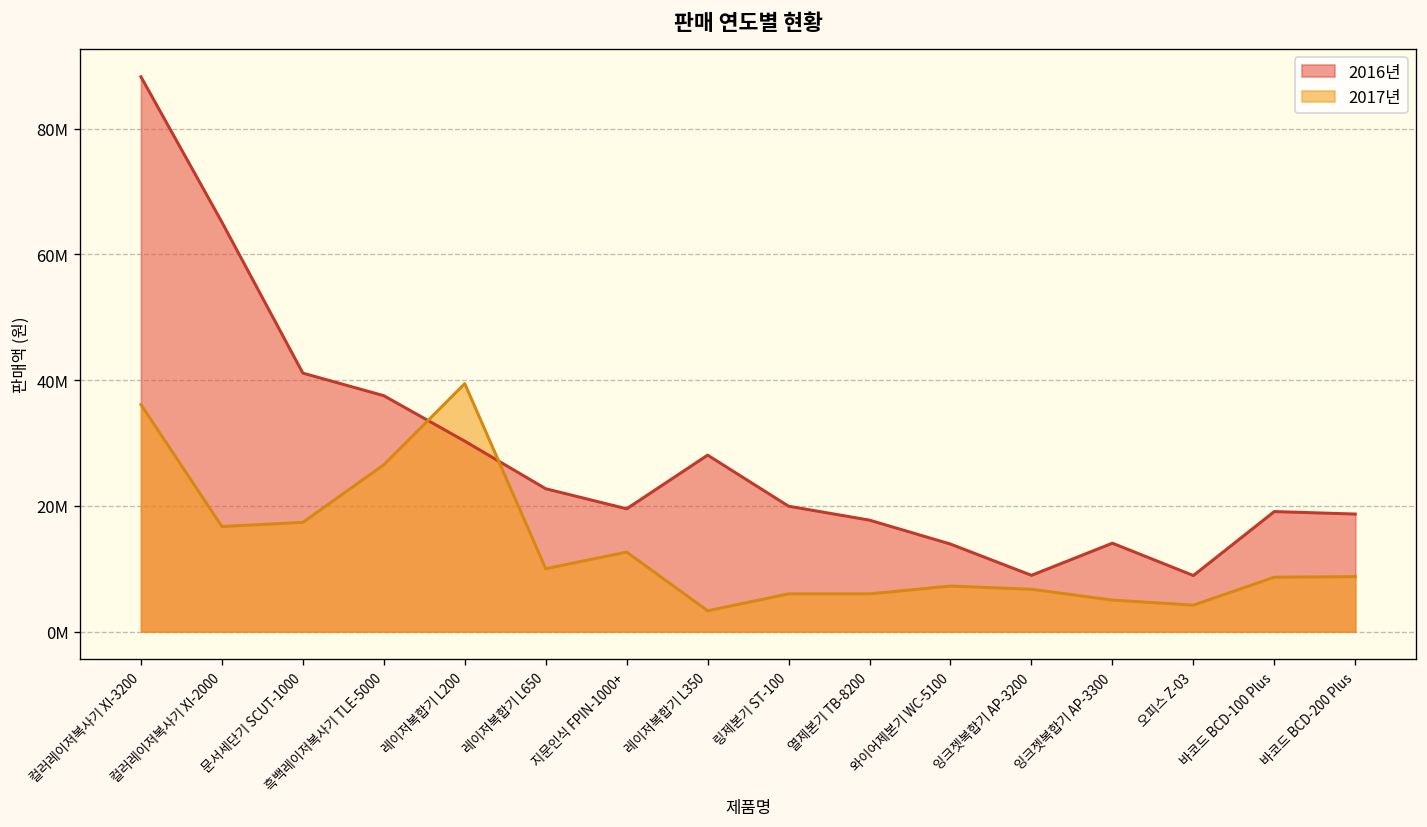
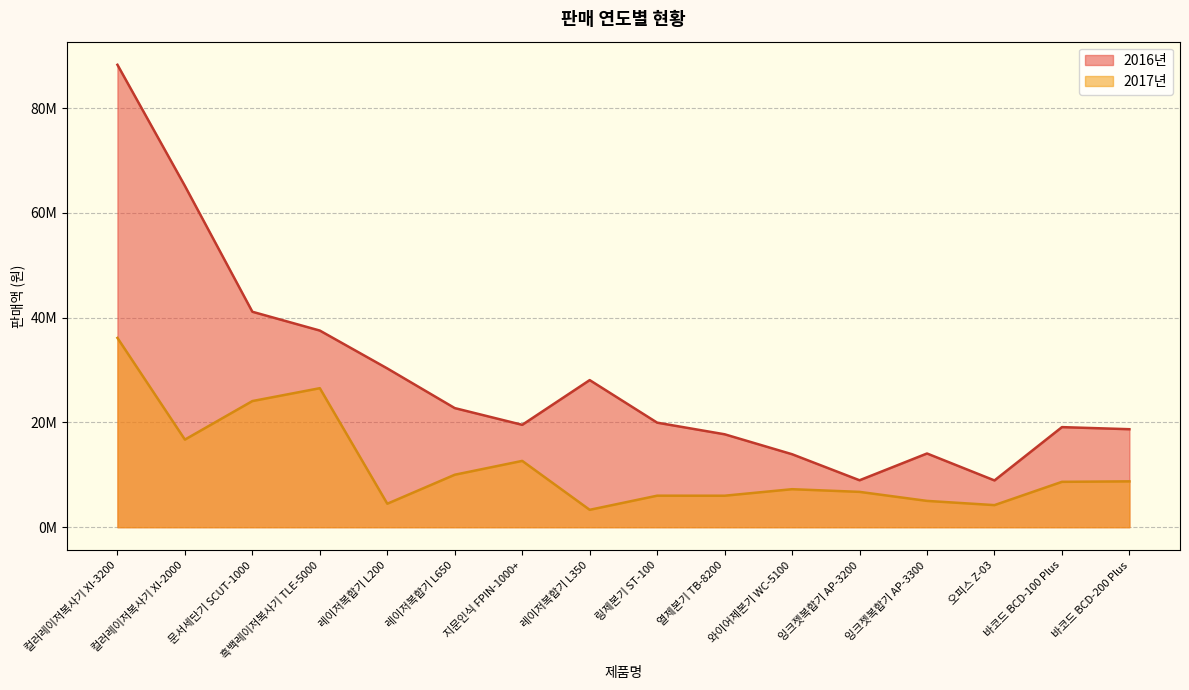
  {
    "2016년": {
      "컬러레이저복사기 XI-3200": 88000000,
      "컬러레이저복사기 XI-2000": 65000000,
      "문서세단기 SCUT-1000": 41000000,
      "흑백레이저복사기 TLE-5000": 38000000,
      "레이저복합기 L200": 30000000,
      "레이저복합기 L650": 23000000,
      "지문인식 FPIN-1000+": 20000000,
      "레이저복합기 L350": 28000000,
      "링제본기 ST-100": 20000000,
      "열제본기 TB-8200": 18000000,
      "와이어제본기 WC-5100": 14000000,
      "잉크젯복합기 AP-3200": 9000000,
      "잉크젯복합기 AP-3300": 14000000,
      "오피스 Z-03": 9000000,
      "바코드 BCD-100 Plus": 19000000,
      "바코드 BCD-200 Plus": 19000000
    },
    "2017년": {
      "컬러레이저복사기 XI-3200": 36000000,
      "컬러레이저복사기 XI-2000": 17000000,
-     "문서세단기 SCUT-1000": 17000000,
+     "문서세단기 SCUT-1000": 24000000,
      "흑백레이저복사기 TLE-5000": 27000000,
-     "레이저복합기 L200": 39000000,
+     "레이저복합기 L200": 4000000,
      "레이저복합기 L650": 10000000,
      "지문인식 FPIN-1000+": 13000000,
      "레이저복합기 L350": 3000000,
      "링제본기 ST-100": 6000000,
      "열제본기 TB-8200": 6000000,
      "와이어제본기 WC-5100": 7000000,
      "잉크젯복합기 AP-3200": 7000000,
      "잉크젯복합기 AP-3300": 5000000,
      "오피스 Z-03": 4000000,
      "바코드 BCD-100 Plus": 9000000,
      "바코드 BCD-200 Plus": 9000000
    }
  }
